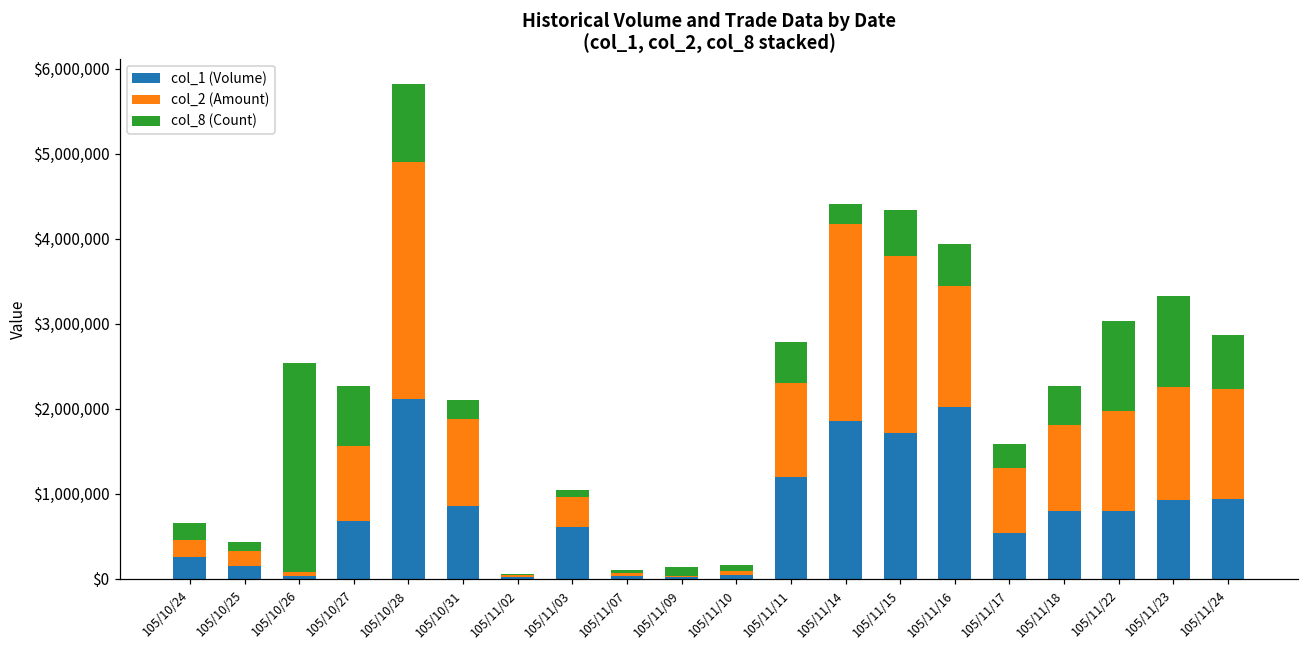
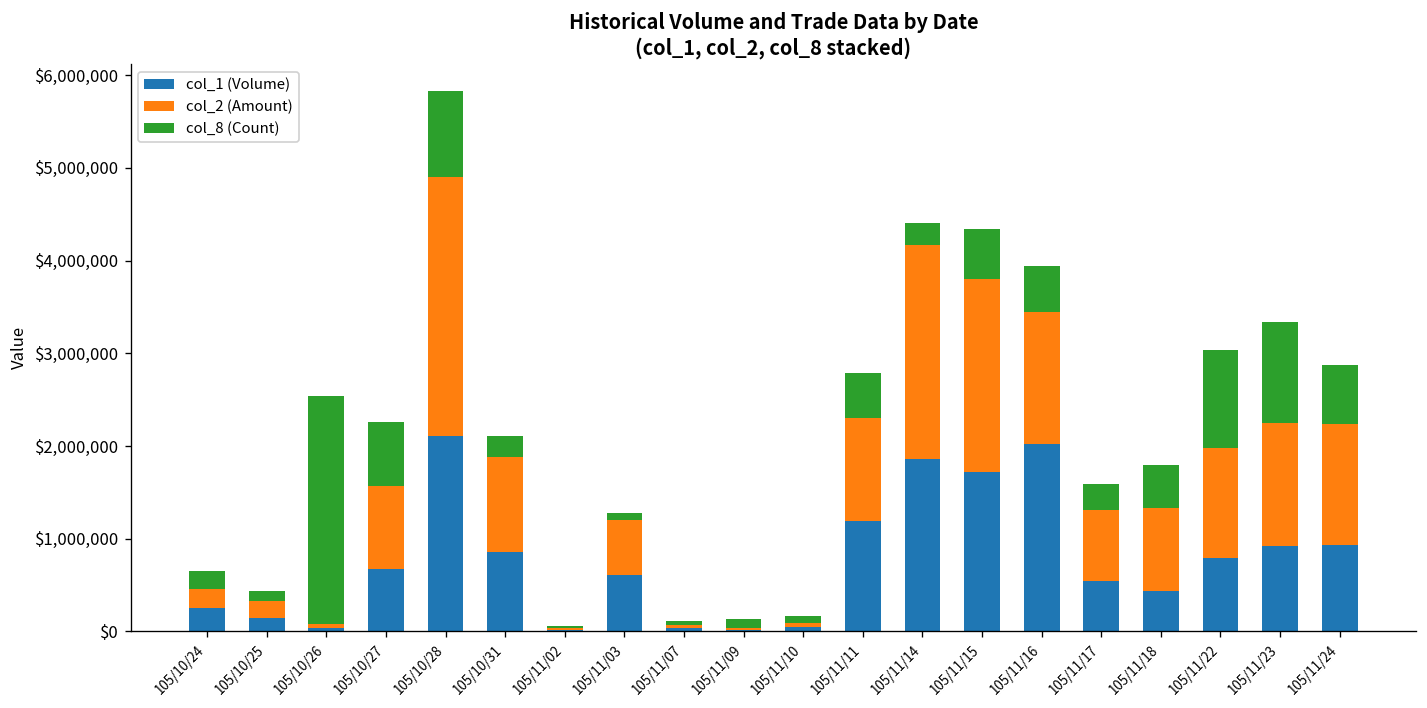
  {
    "col_1 (Volume)": {
      "105/10/24": "$300,000",
      "105/10/25": "$100,000",
      "105/10/26": "$0",
      "105/10/27": "$700,000",
      "105/10/28": "$2,100,000",
      "105/10/31": "$900,000",
      "105/11/03": "$600,000",
      "105/11/07": "$0",
      "105/11/10": "$0",
      "105/11/11": "$1,200,000",
      "105/11/14": "$1,900,000",
      "105/11/15": "$1,700,000",
      "105/11/16": "$2,000,000",
      "105/11/17": "$500,000",
-     "105/11/18": "$800,000",
+     "105/11/18": "$400,000",
      "105/11/22": "$800,000",
      "105/11/23": "$900,000",
      "105/11/24": "$900,000"
    },
    "col_2 (Amount)": {
      "105/10/24": "$200,000",
      "105/10/25": "$200,000",
      "105/10/26": "$0",
      "105/10/27": "$900,000",
      "105/10/28": "$2,800,000",
      "105/10/31": "$1,000,000",
-     "105/11/03": "$400,000",
+     "105/11/03": "$600,000",
      "105/11/07": "$0",
      "105/11/10": "$0",
      "105/11/11": "$1,100,000",
      "105/11/14": "$2,300,000",
      "105/11/15": "$2,100,000",
      "105/11/16": "$1,400,000",
      "105/11/17": "$800,000",
-     "105/11/18": "$1,000,000",
+     "105/11/18": "$900,000",
      "105/11/22": "$1,200,000",
      "105/11/23": "$1,300,000",
      "105/11/24": "$1,300,000"
    },
    "col_8 (Count)": {
      "105/10/24": "$200,000",
      "105/10/25": "$100,000",
      "105/10/26": "$2,500,000",
      "105/10/27": "$700,000",
      "105/10/28": "$900,000",
      "105/10/31": "$200,000",
      "105/11/03": "$100,000",
      "105/11/07": "$0",
      "105/11/09": "$100,000",
      "105/11/10": "$100,000",
      "105/11/11": "$500,000",
      "105/11/14": "$200,000",
      "105/11/15": "$500,000",
      "105/11/16": "$500,000",
      "105/11/17": "$300,000",
      "105/11/18": "$500,000",
      "105/11/22": "$1,100,000",
      "105/11/23": "$1,100,000",
      "105/11/24": "$600,000"
    }
  }
